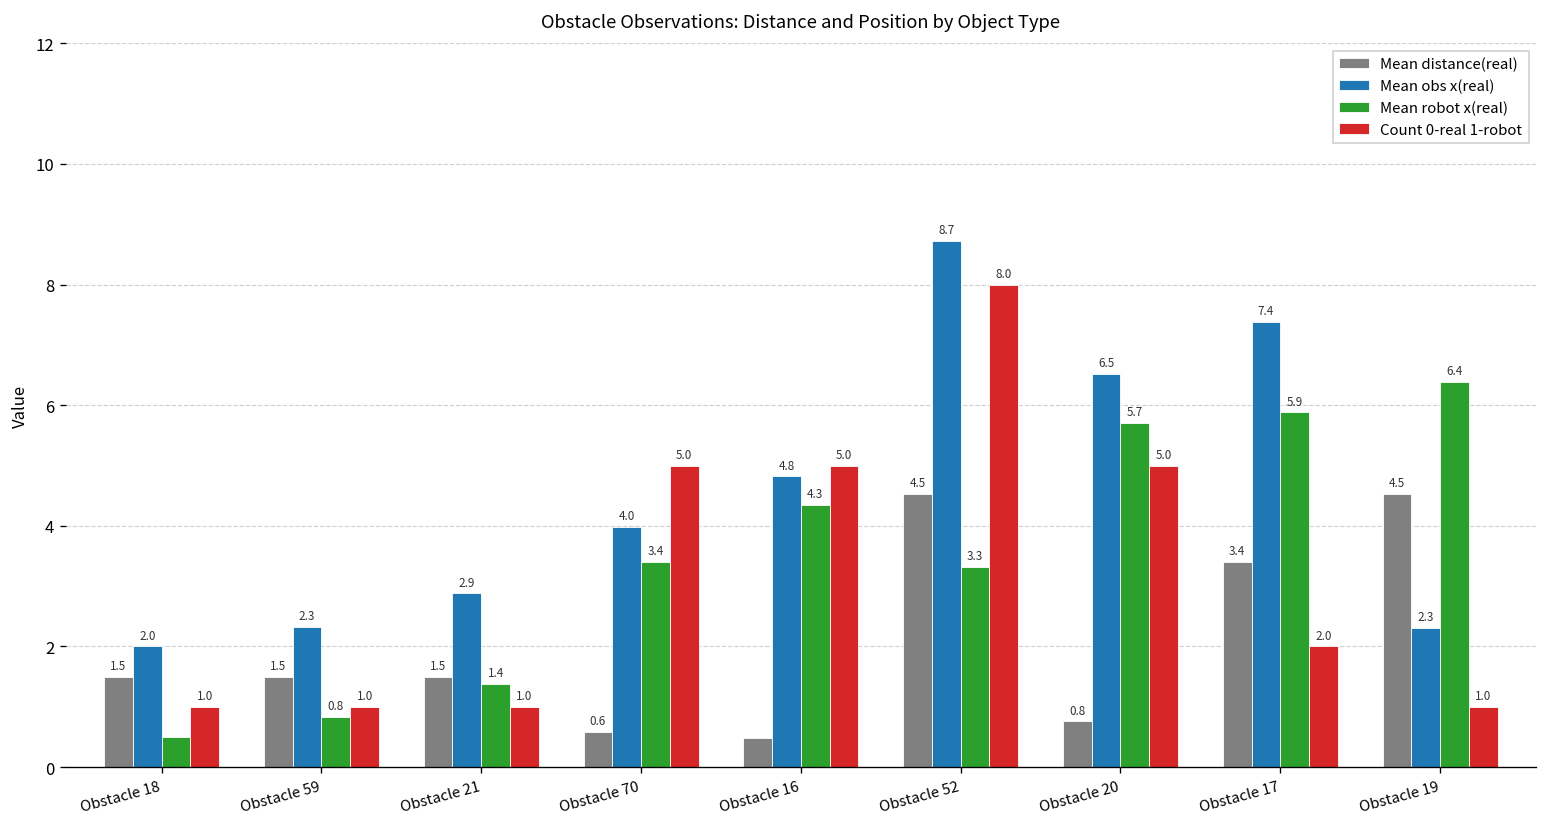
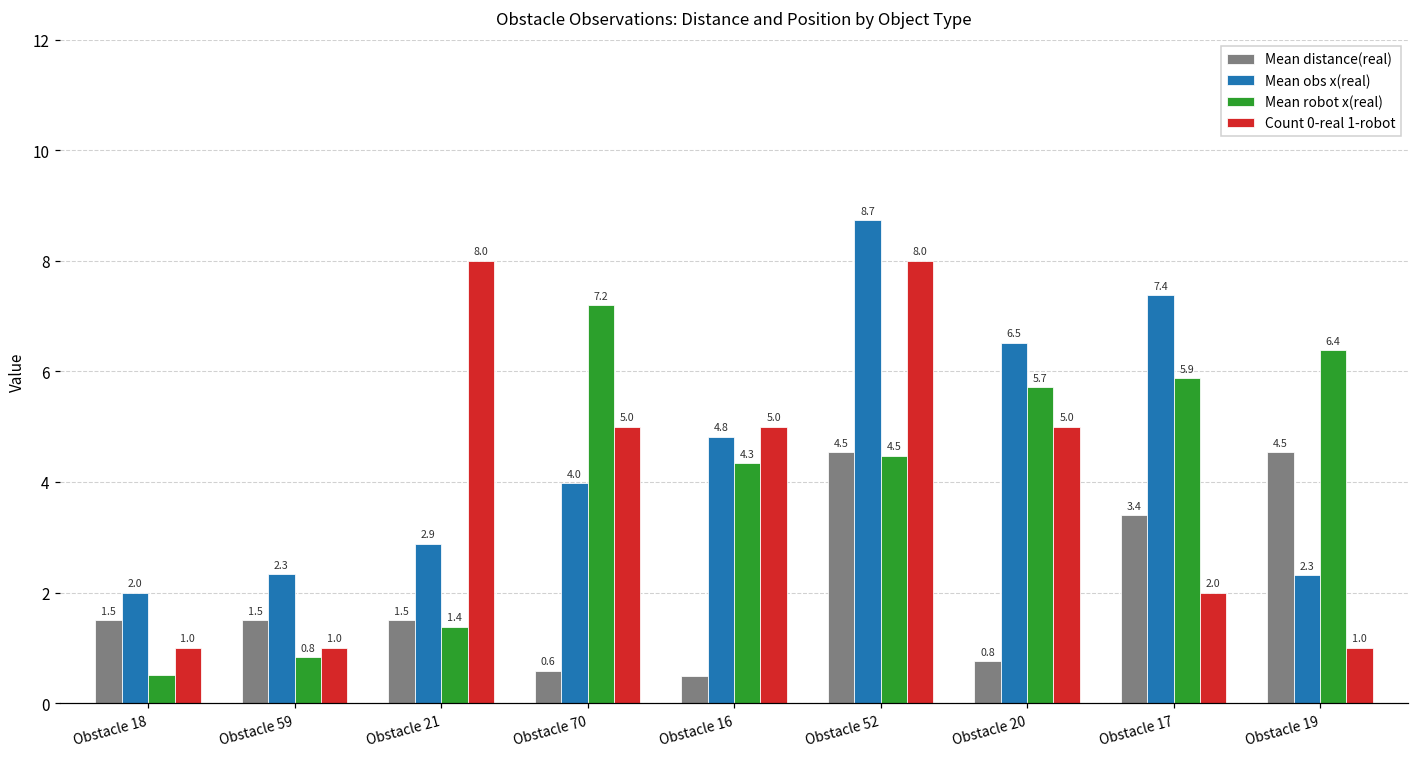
  {
    "Mean distance(real)": {
      "Obstacle 18": 1.5,
      "Obstacle 59": 1.5,
      "Obstacle 21": 1.5,
      "Obstacle 70": 0.6,
      "Obstacle 52": 4.5,
      "Obstacle 20": 0.8,
      "Obstacle 17": 3.4,
      "Obstacle 19": 4.5
    },
    "Mean obs x(real)": {
      "Obstacle 18": 2.0,
      "Obstacle 59": 2.3,
      "Obstacle 21": 2.9,
      "Obstacle 70": 4.0,
      "Obstacle 16": 4.8,
      "Obstacle 52": 8.7,
      "Obstacle 20": 6.5,
      "Obstacle 17": 7.4,
      "Obstacle 19": 2.3
    },
    "Mean robot x(real)": {
      "Obstacle 59": 0.8,
      "Obstacle 21": 1.4,
-     "Obstacle 70": 3.4,
+     "Obstacle 70": 7.2,
      "Obstacle 16": 4.3,
-     "Obstacle 52": 3.3,
+     "Obstacle 52": 4.5,
      "Obstacle 20": 5.7,
      "Obstacle 17": 5.9,
      "Obstacle 19": 6.4
    },
    "Count 0-real 1-robot": {
      "Obstacle 18": 1.0,
      "Obstacle 59": 1.0,
-     "Obstacle 21": 1.0,
+     "Obstacle 21": 8.0,
      "Obstacle 70": 5.0,
      "Obstacle 16": 5.0,
      "Obstacle 52": 8.0,
      "Obstacle 20": 5.0,
      "Obstacle 17": 2.0,
      "Obstacle 19": 1.0
    }
  }
